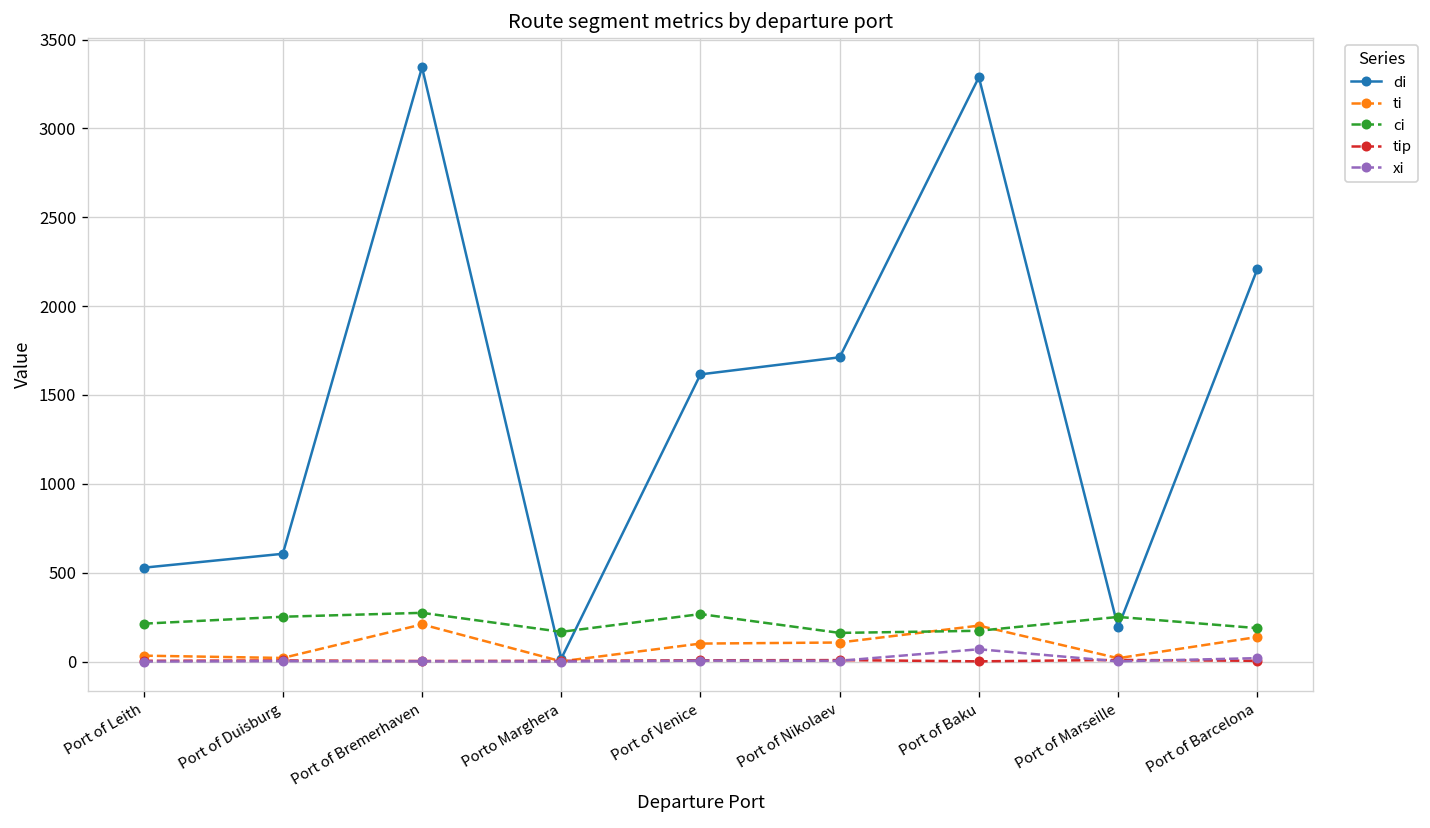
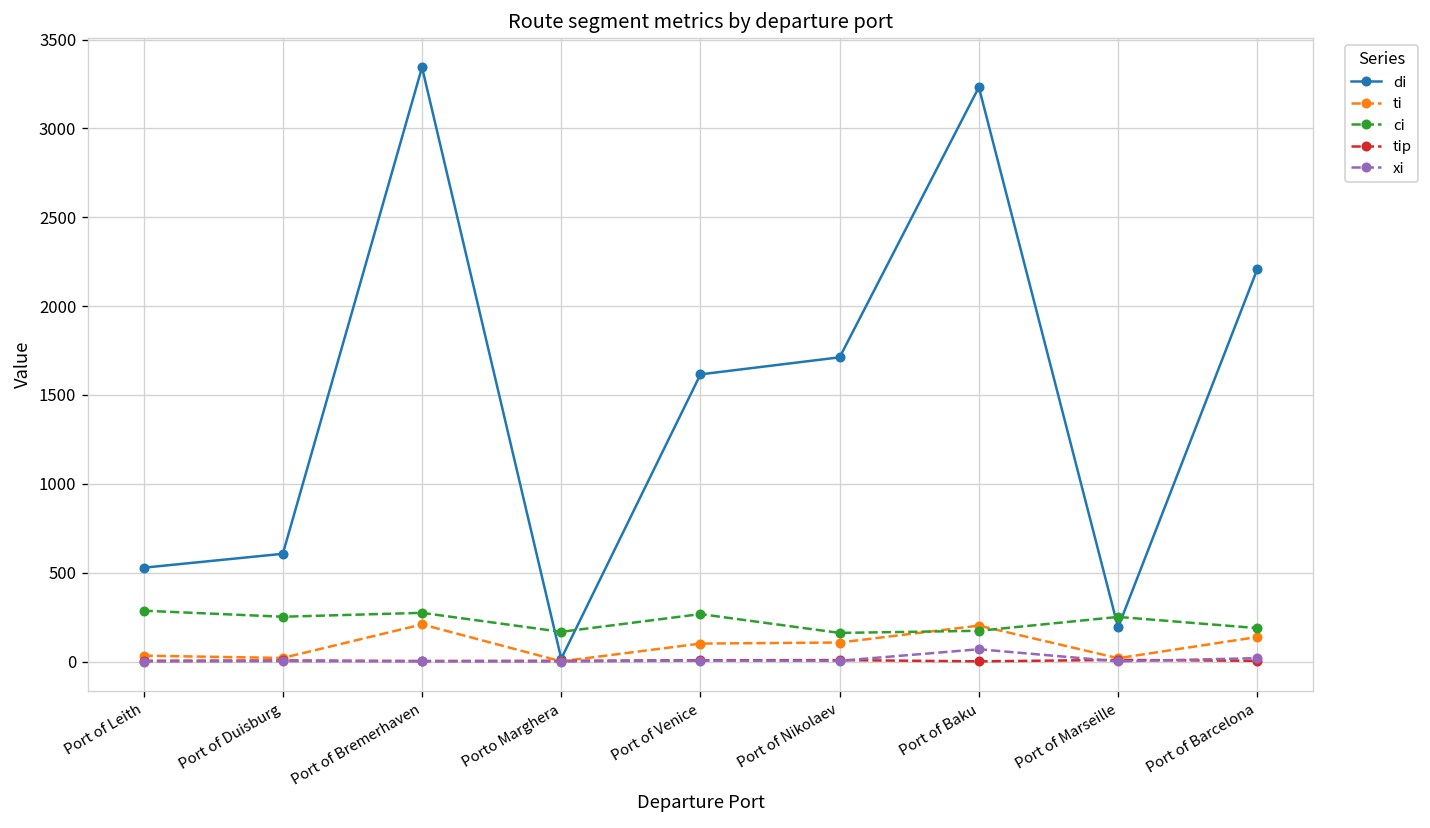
  {
    "di": {
      "Port of Leith": 530,
      "Port of Duisburg": 610,
      "Port of Bremerhaven": 3340,
      "Port of Venice": 1620,
      "Port of Nikolaev": 1710,
-     "Port of Baku": 3290,
+     "Port of Baku": 3230,
      "Port of Marseille": 190,
      "Port of Barcelona": 2210
    },
    "ti": {
      "Port of Leith": 30,
      "Port of Bremerhaven": 210,
      "Port of Venice": 100,
      "Port of Nikolaev": 110,
      "Port of Baku": 200,
      "Port of Barcelona": 140
    },
    "ci": {
-     "Port of Leith": 210,
+     "Port of Leith": 290,
      "Port of Duisburg": 250,
      "Port of Bremerhaven": 270,
      "Porto Marghera": 170,
      "Port of Venice": 270,
      "Port of Nikolaev": 160,
      "Port of Baku": 170,
      "Port of Marseille": 250,
      "Port of Barcelona": 190
    },
    "tip": {
      "Port of Baku": 0
    },
    "xi": {
      "Port of Baku": 70
    }
  }
